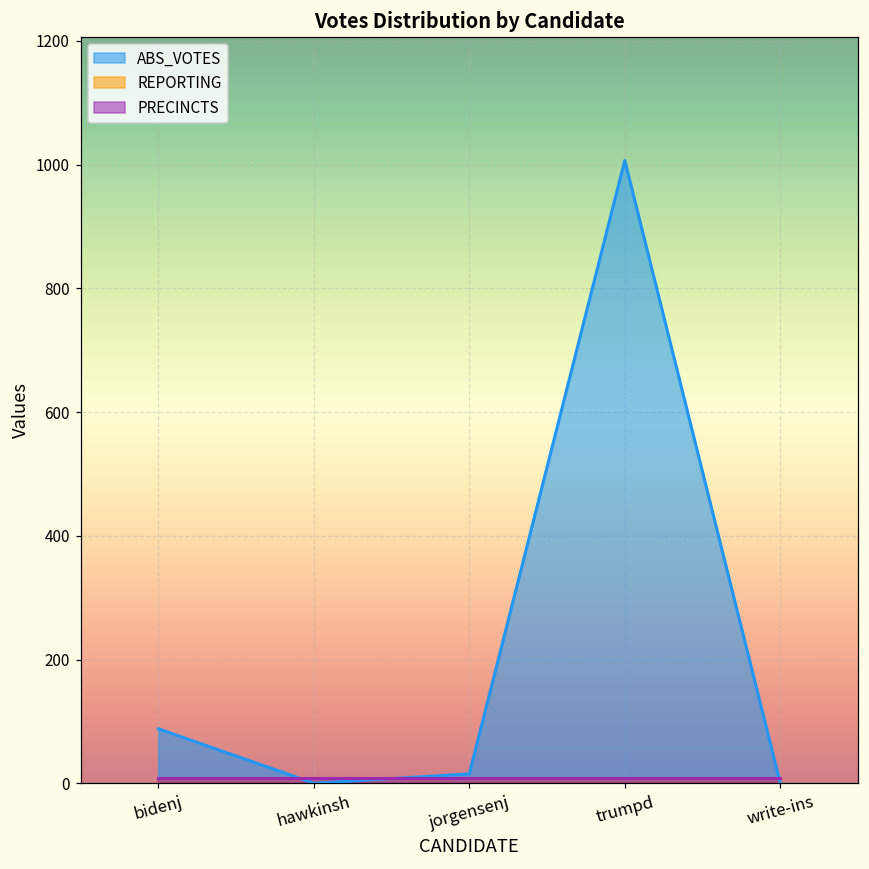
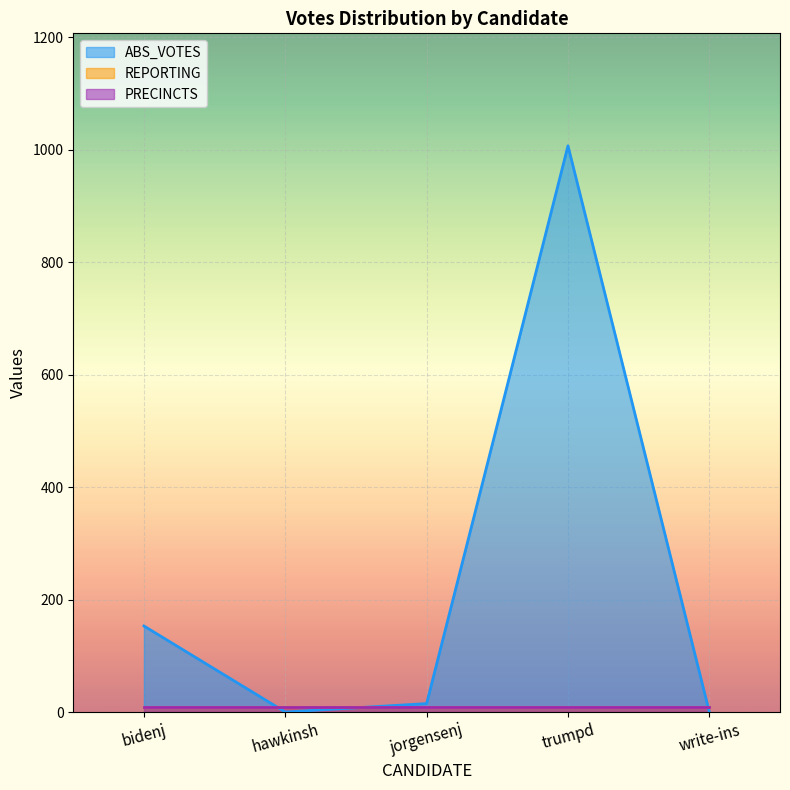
  {
    "ABS_VOTES": {
-     "bidenj": 90,
+     "bidenj": 150,
      "hawkinsh": 0,
      "jorgensenj": 20,
      "trumpd": 1010,
      "write-ins": 0
    },
    "PRECINCTS": {
      "bidenj": 10,
      "hawkinsh": 10,
      "jorgensenj": 10,
      "trumpd": 10,
      "write-ins": 10
    }
  }
